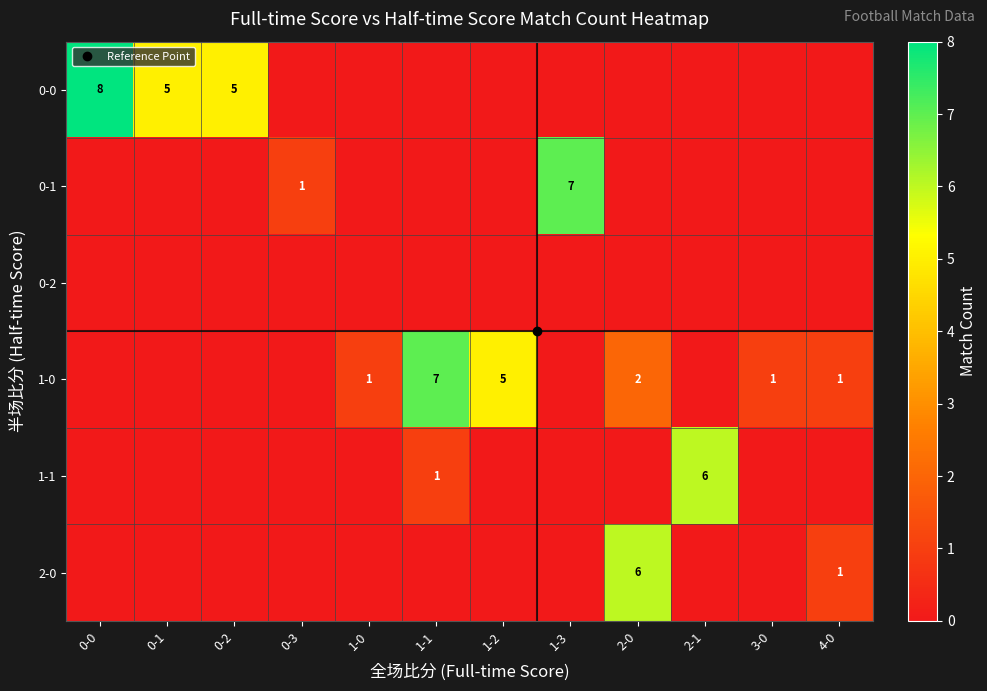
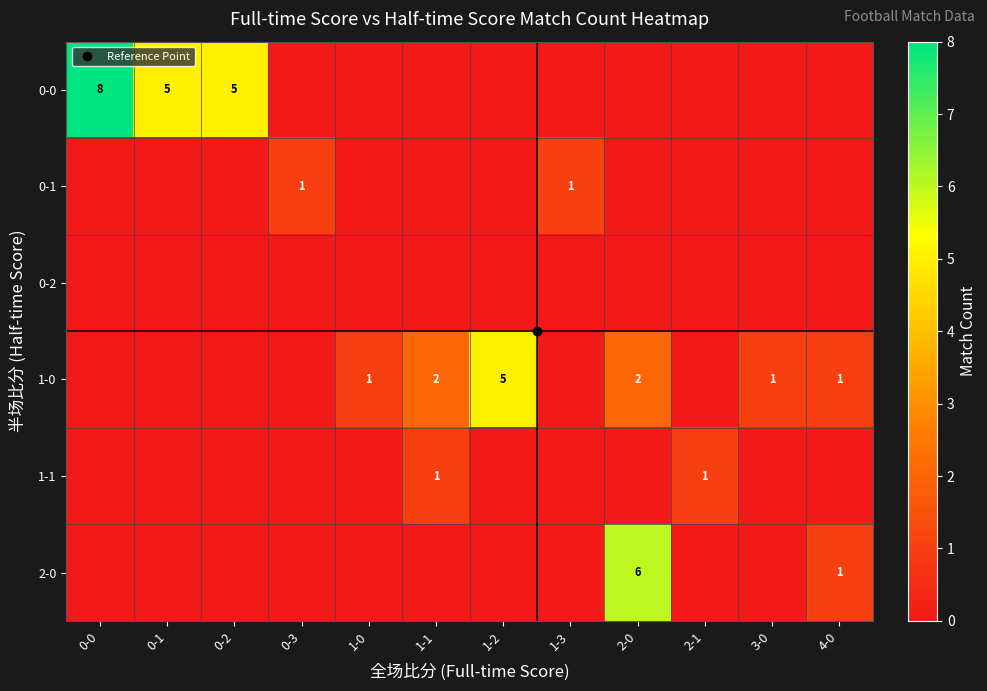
  {
    "0-0": {
      "0-0": 8,
      "0-1": 5,
      "0-2": 5
    },
    "0-1": {
      "0-3": 1,
-     "1-3": 7
+     "1-3": 1
    },
    "1-0": {
      "1-0": 1,
-     "1-1": 7,
+     "1-1": 2,
      "1-2": 5,
      "2-0": 2,
      "3-0": 1,
      "4-0": 1
    },
    "1-1": {
      "1-1": 1,
-     "2-1": 6
+     "2-1": 1
    },
    "2-0": {
      "2-0": 6,
      "4-0": 1
    }
  }
